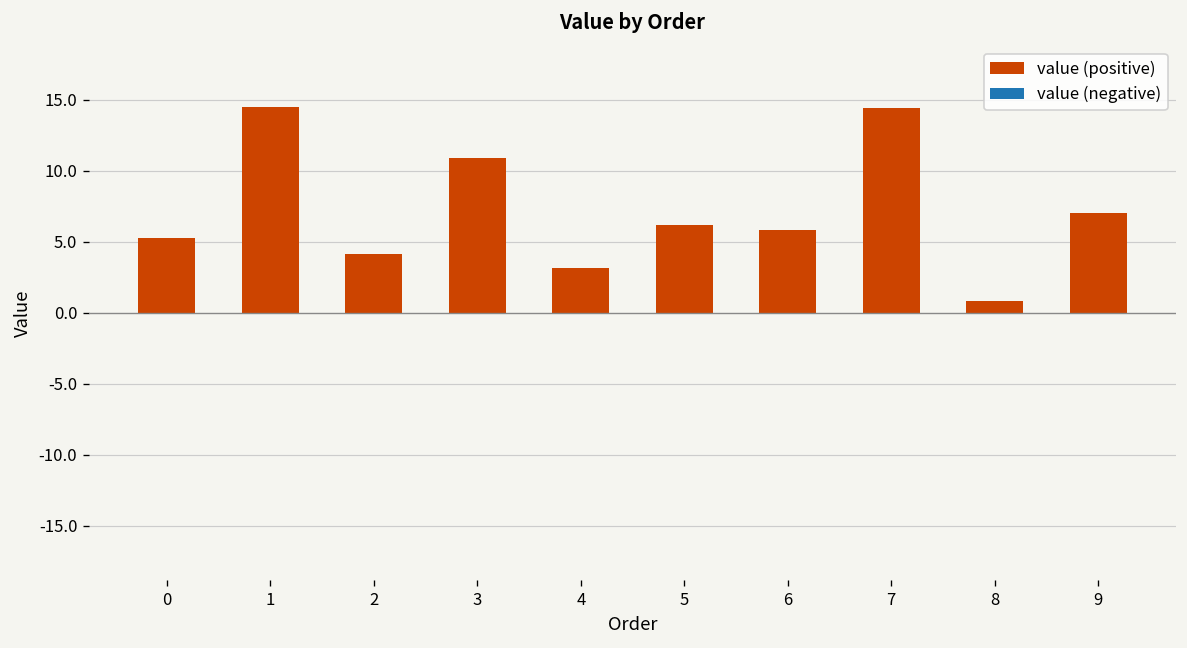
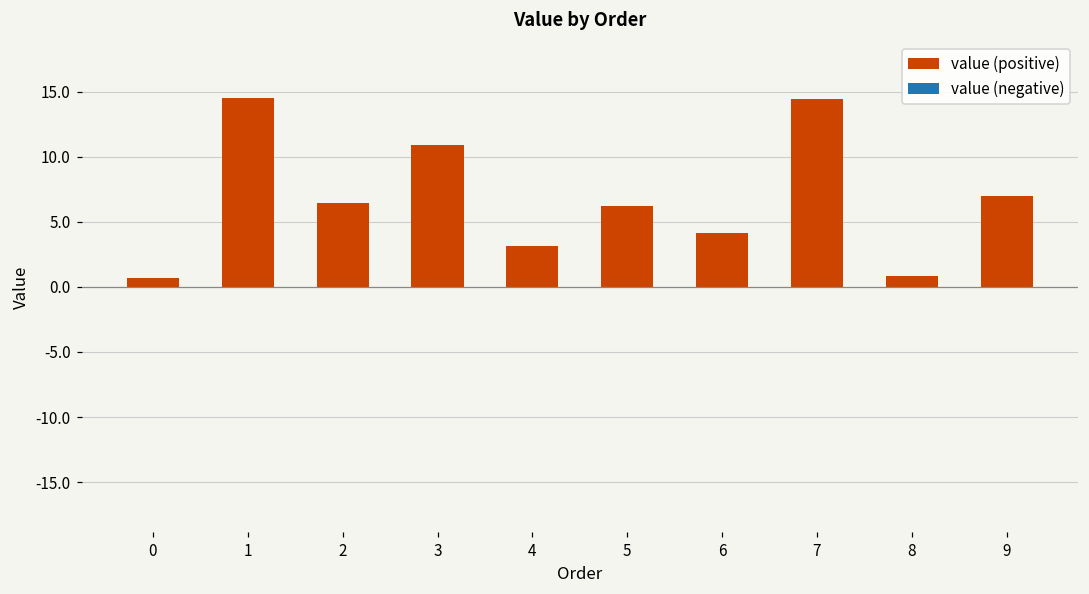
  {
-   "0": 5.3,
+   "0": 0.7,
    "1": 14.5,
-   "2": 4.1,
+   "2": 6.5,
    "3": 10.9,
    "4": 3.2,
    "5": 6.2,
-   "6": 5.9,
+   "6": 4.1,
    "7": 14.4,
    "8": 0.8,
    "9": 7.0
  }
